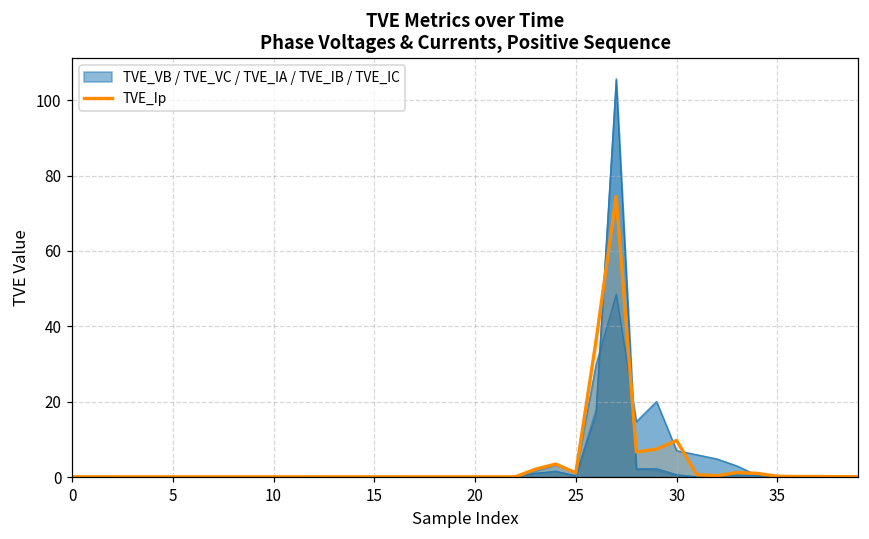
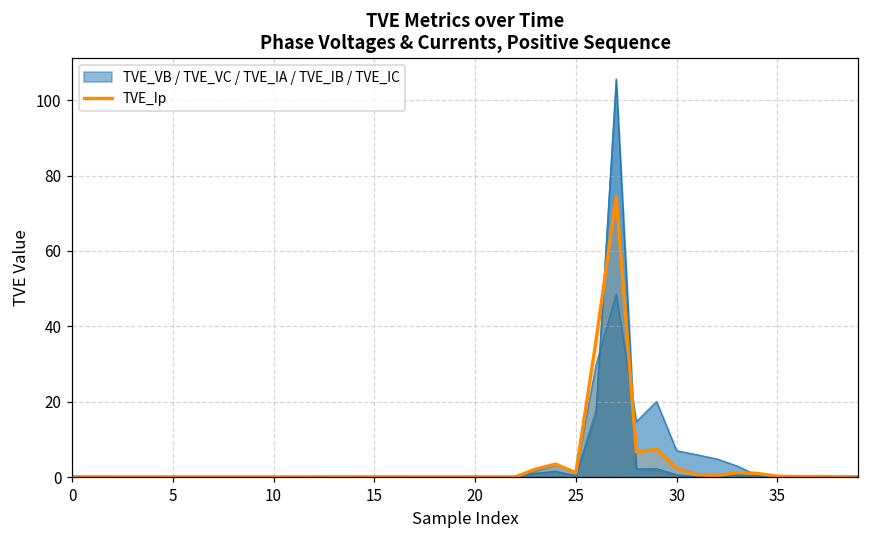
  {
    "TVE_Ip": {
-     "30": 10
+     "30": 2
    }
  }
